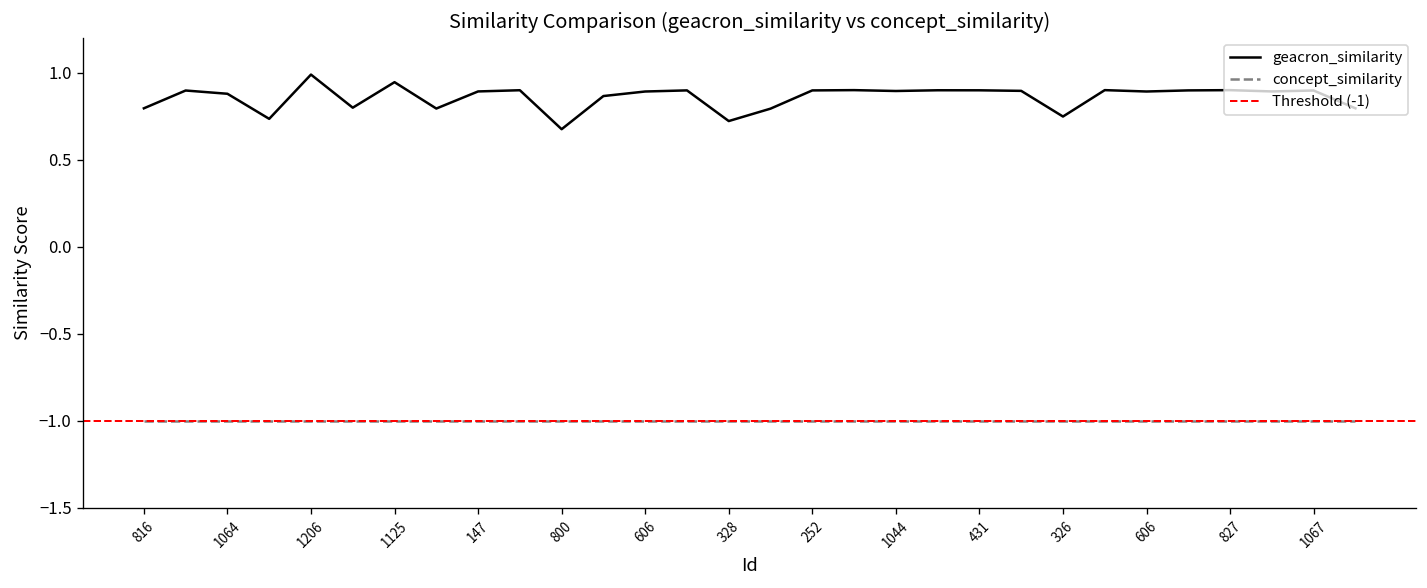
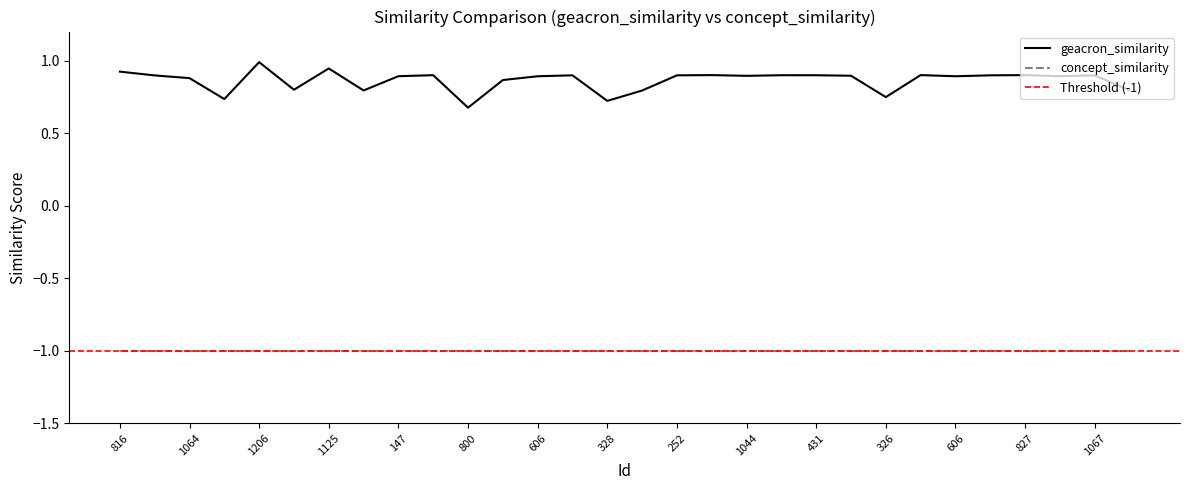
  {
    "geacron_similarity": {
-     "816": 0.80,
+     "816": 0.92,
      "1064": 0.88,
      "1206": 0.99,
      "1125": 0.95,
      "147": 0.89,
      "800": 0.68,
      "328": 0.72,
      "252": 0.90,
      "1044": 0.89,
      "431": 0.90,
      "326": 0.75
    },
    "concept_similarity": {
      "816": -1.00,
      "1064": -1.00,
      "1206": -1.00,
      "1125": -1.00,
      "147": -1.00,
      "800": -1.00,
      "328": -1.00,
      "252": -1.00,
      "1044": -1.00,
      "431": -1.00,
      "326": -1.00,
      "827": -1.00,
      "1067": -1.00
    }
  }
